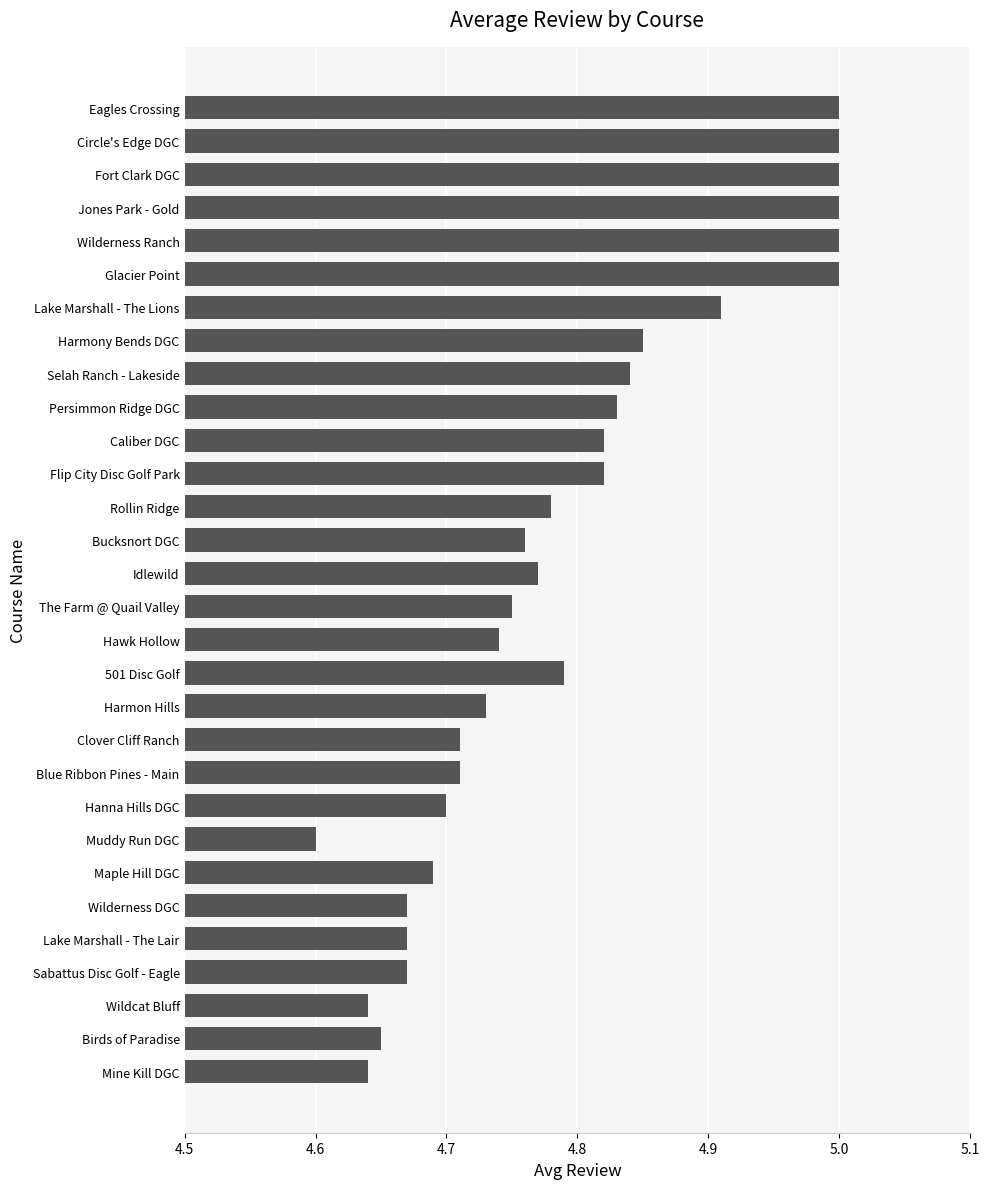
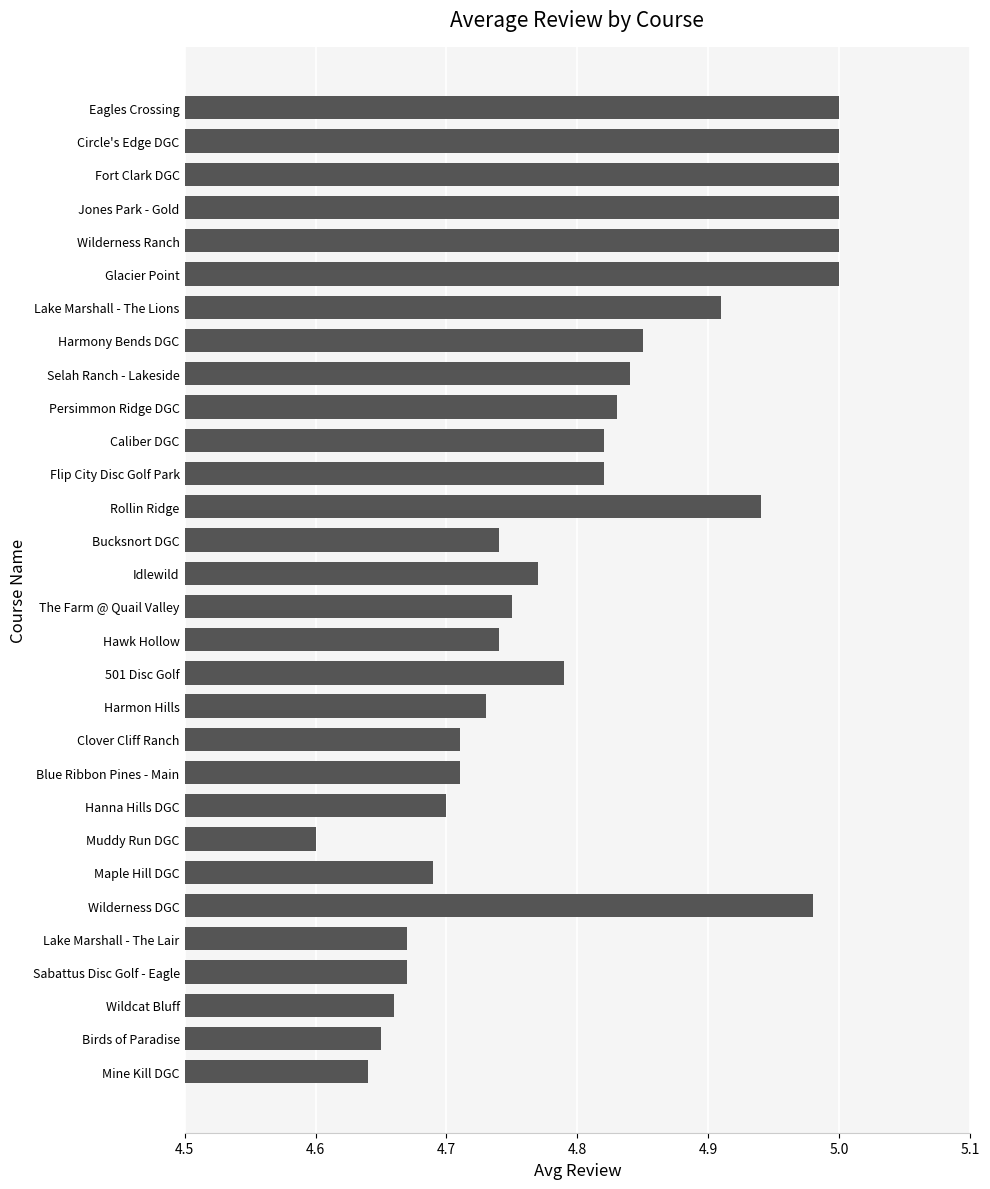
  {
    "Eagles Crossing": 5.00,
    "Circle's Edge DGC": 5.00,
    "Fort Clark DGC": 5.00,
    "Jones Park - Gold": 5.00,
    "Wilderness Ranch": 5.00,
    "Glacier Point": 5.00,
    "Lake Marshall - The Lions": 4.91,
    "Harmony Bends DGC": 4.85,
    "Selah Ranch - Lakeside": 4.84,
    "Persimmon Ridge DGC": 4.83,
    "Caliber DGC": 4.82,
    "Flip City Disc Golf Park": 4.82,
-   "Rollin Ridge": 4.78,
-   "Bucksnort DGC": 4.76,
+   "Rollin Ridge": 4.94,
+   "Bucksnort DGC": 4.74,
    "Idlewild": 4.77,
    "The Farm @ Quail Valley": 4.75,
    "Hawk Hollow": 4.74,
    "501 Disc Golf": 4.79,
    "Harmon Hills": 4.73,
    "Clover Cliff Ranch": 4.71,
    "Blue Ribbon Pines - Main": 4.71,
    "Hanna Hills DGC": 4.70,
    "Muddy Run DGC": 4.60,
    "Maple Hill DGC": 4.69,
-   "Wilderness DGC": 4.67,
+   "Wilderness DGC": 4.98,
    "Lake Marshall - The Lair": 4.67,
    "Sabattus Disc Golf - Eagle": 4.67,
-   "Wildcat Bluff": 4.64,
+   "Wildcat Bluff": 4.66,
    "Birds of Paradise": 4.65,
    "Mine Kill DGC": 4.64
  }
